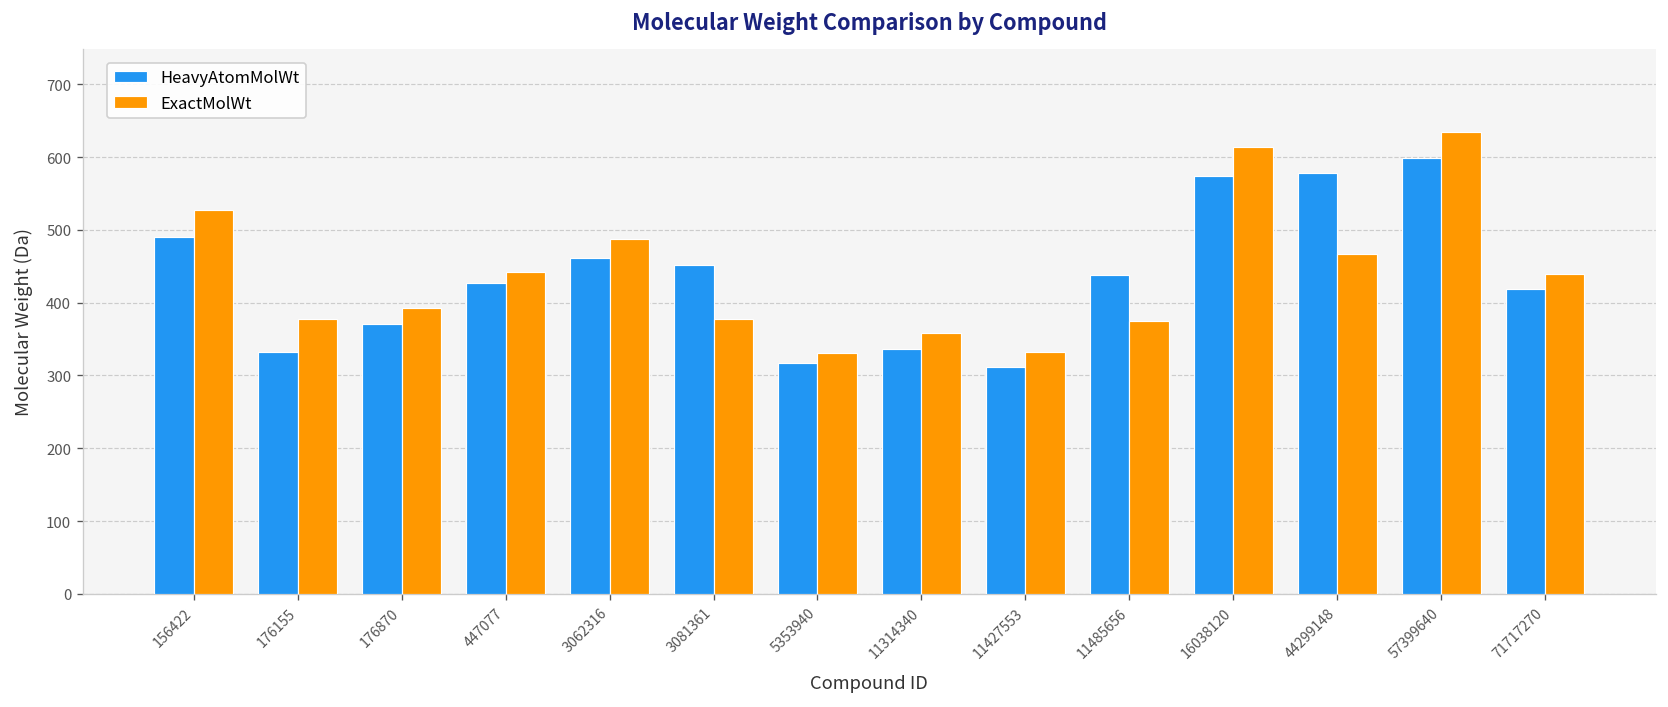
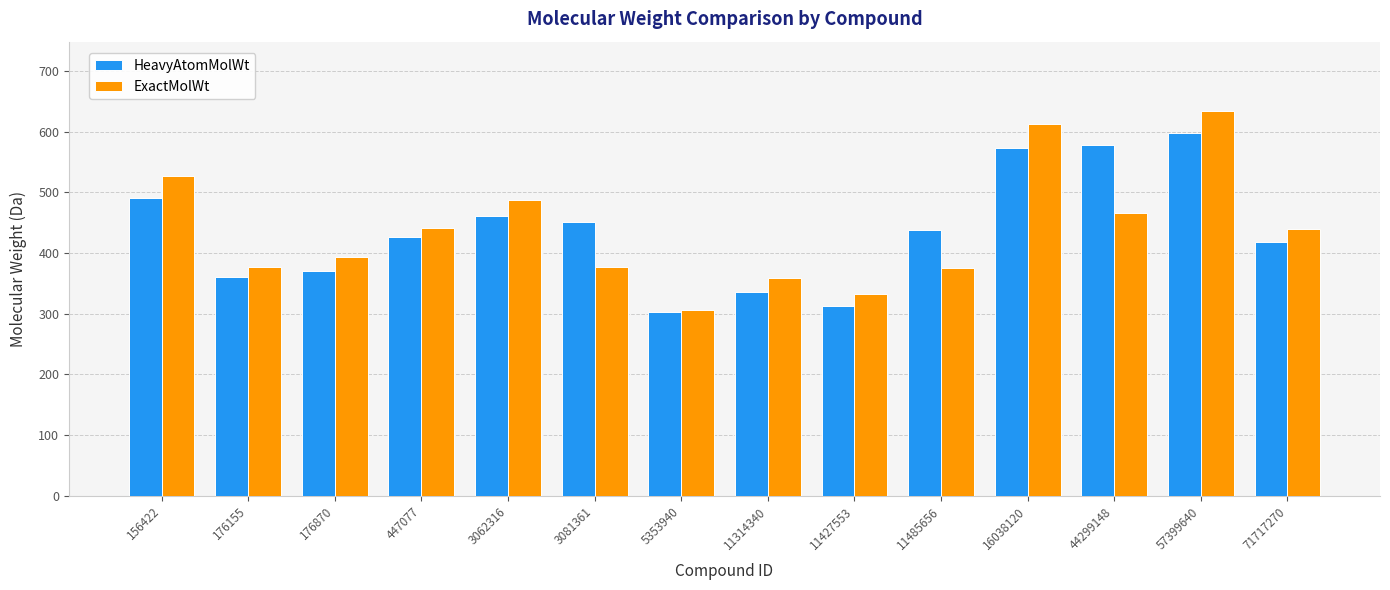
  {
    "HeavyAtomMolWt": {
      "156422": 490,
-     "176155": 330,
+     "176155": 360,
      "176870": 370,
      "447077": 430,
      "3062316": 460,
      "3081361": 450,
-     "5353940": 320,
+     "5353940": 300,
      "11314340": 340,
      "11427553": 310,
      "11485656": 440,
      "16038120": 570,
      "44299148": 580,
      "57399640": 600,
      "71717270": 420
    },
    "ExactMolWt": {
      "156422": 530,
      "176155": 380,
      "176870": 390,
      "447077": 440,
      "3062316": 490,
      "3081361": 380,
-     "5353940": 330,
+     "5353940": 310,
      "11314340": 360,
      "11427553": 330,
      "11485656": 380,
      "16038120": 610,
      "44299148": 470,
      "57399640": 630,
      "71717270": 440
    }
  }
